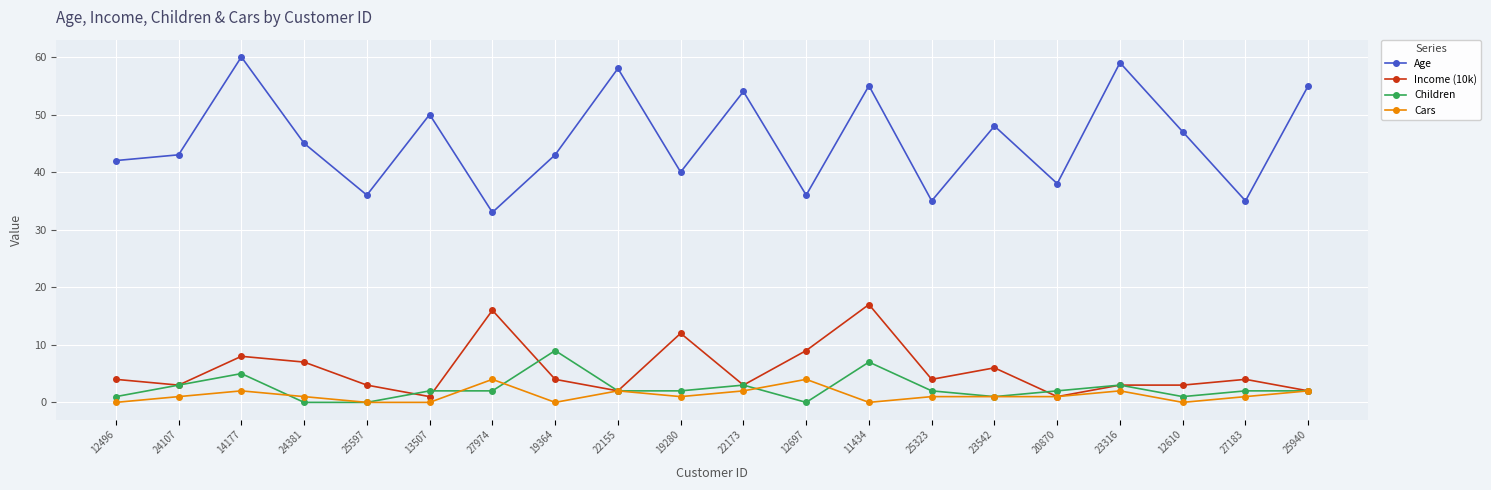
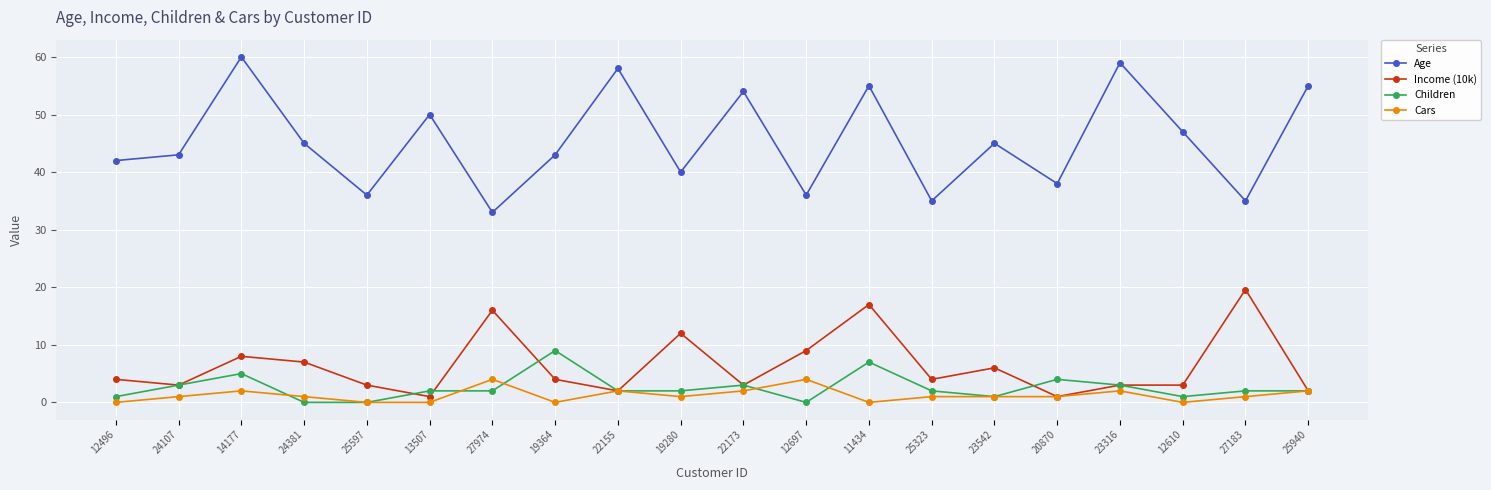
  {
    "Age": {
      "12496": 42,
      "24107": 43,
      "14177": 60,
      "24381": 45,
      "25597": 36,
      "13507": 50,
      "27974": 33,
      "19364": 43,
      "22155": 58,
      "19280": 40,
      "22173": 54,
      "12697": 36,
      "11434": 55,
      "25323": 35,
-     "23542": 48,
+     "23542": 45,
      "20870": 38,
      "23316": 59,
      "12610": 47,
      "27183": 35,
      "25940": 55
    },
    "Income (10k)": {
      "12496": 4,
      "14177": 8,
      "24381": 7,
      "25597": 3,
      "13507": 1,
      "27974": 16,
      "19364": 4,
      "19280": 12,
      "12697": 9,
      "11434": 17,
      "25323": 4,
      "23542": 6,
      "12610": 3,
-     "27183": 4
+     "27183": 20
    },
    "Children": {
      "12496": 1,
      "14177": 5,
      "24381": 0,
      "13507": 2,
      "27974": 2,
      "19364": 9,
      "19280": 2,
      "12697": 0,
      "11434": 7,
      "25323": 2,
-     "20870": 2,
+     "20870": 4,
      "12610": 1,
      "27183": 2
    },
    "Cars": {
      "12496": 0,
      "24107": 1,
      "14177": 2,
      "24381": 1,
      "13507": 0,
      "27974": 4,
      "19364": 0,
      "19280": 1,
      "22173": 2,
      "12697": 4,
      "11434": 0,
      "25323": 1,
      "23316": 2,
      "12610": 0,
      "27183": 1
    }
  }
